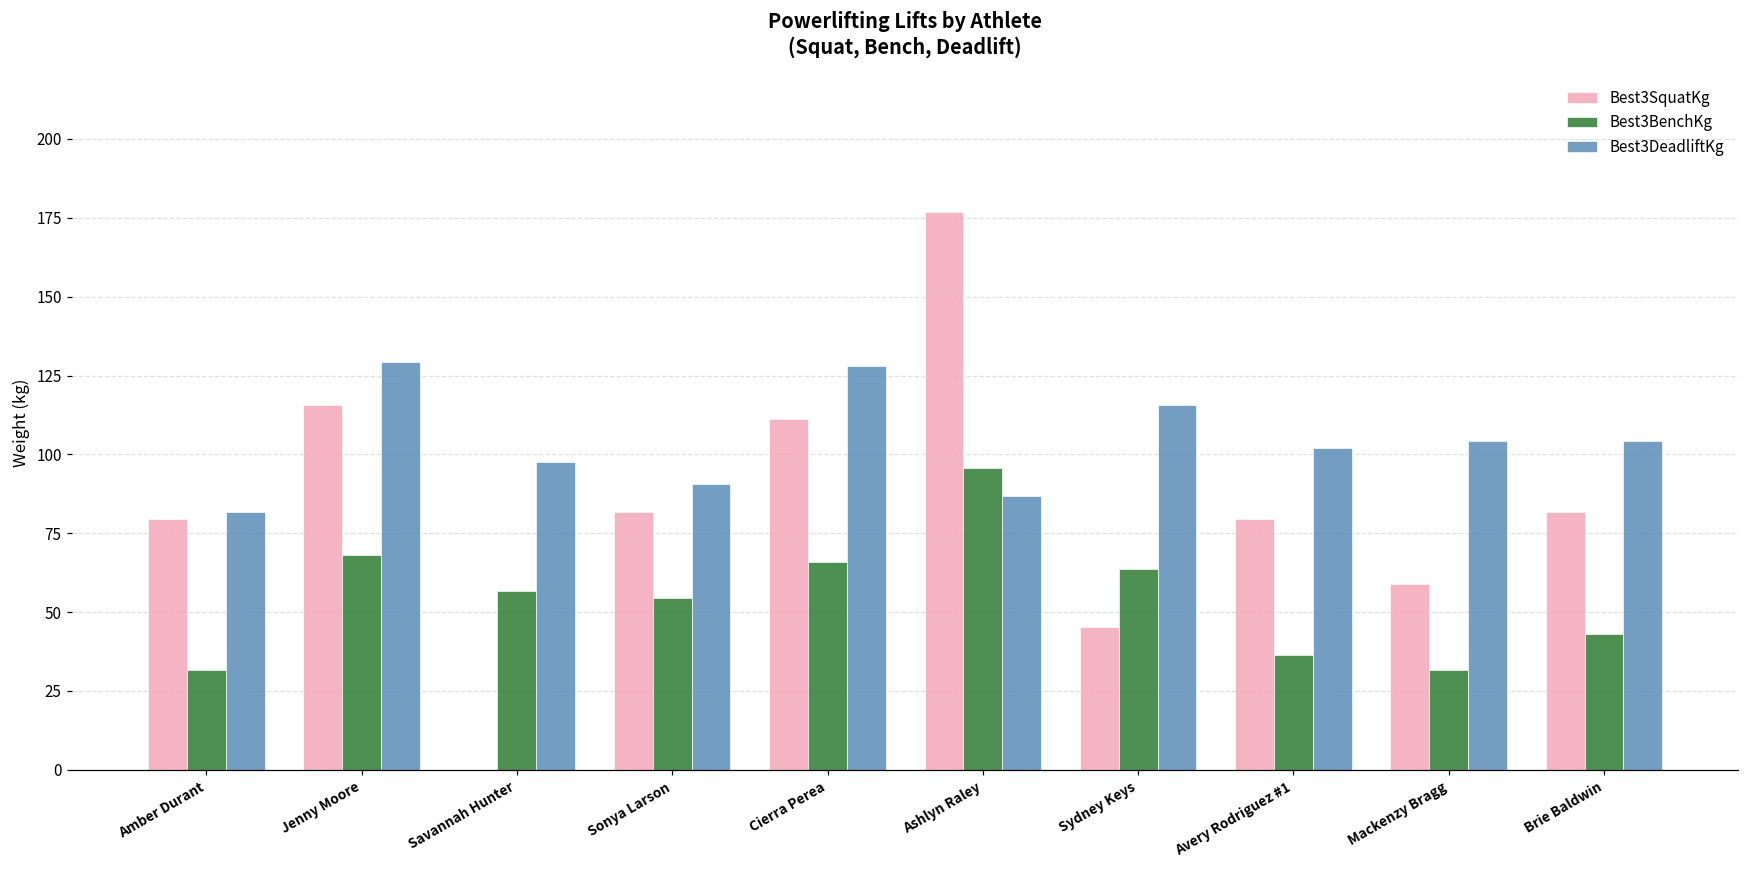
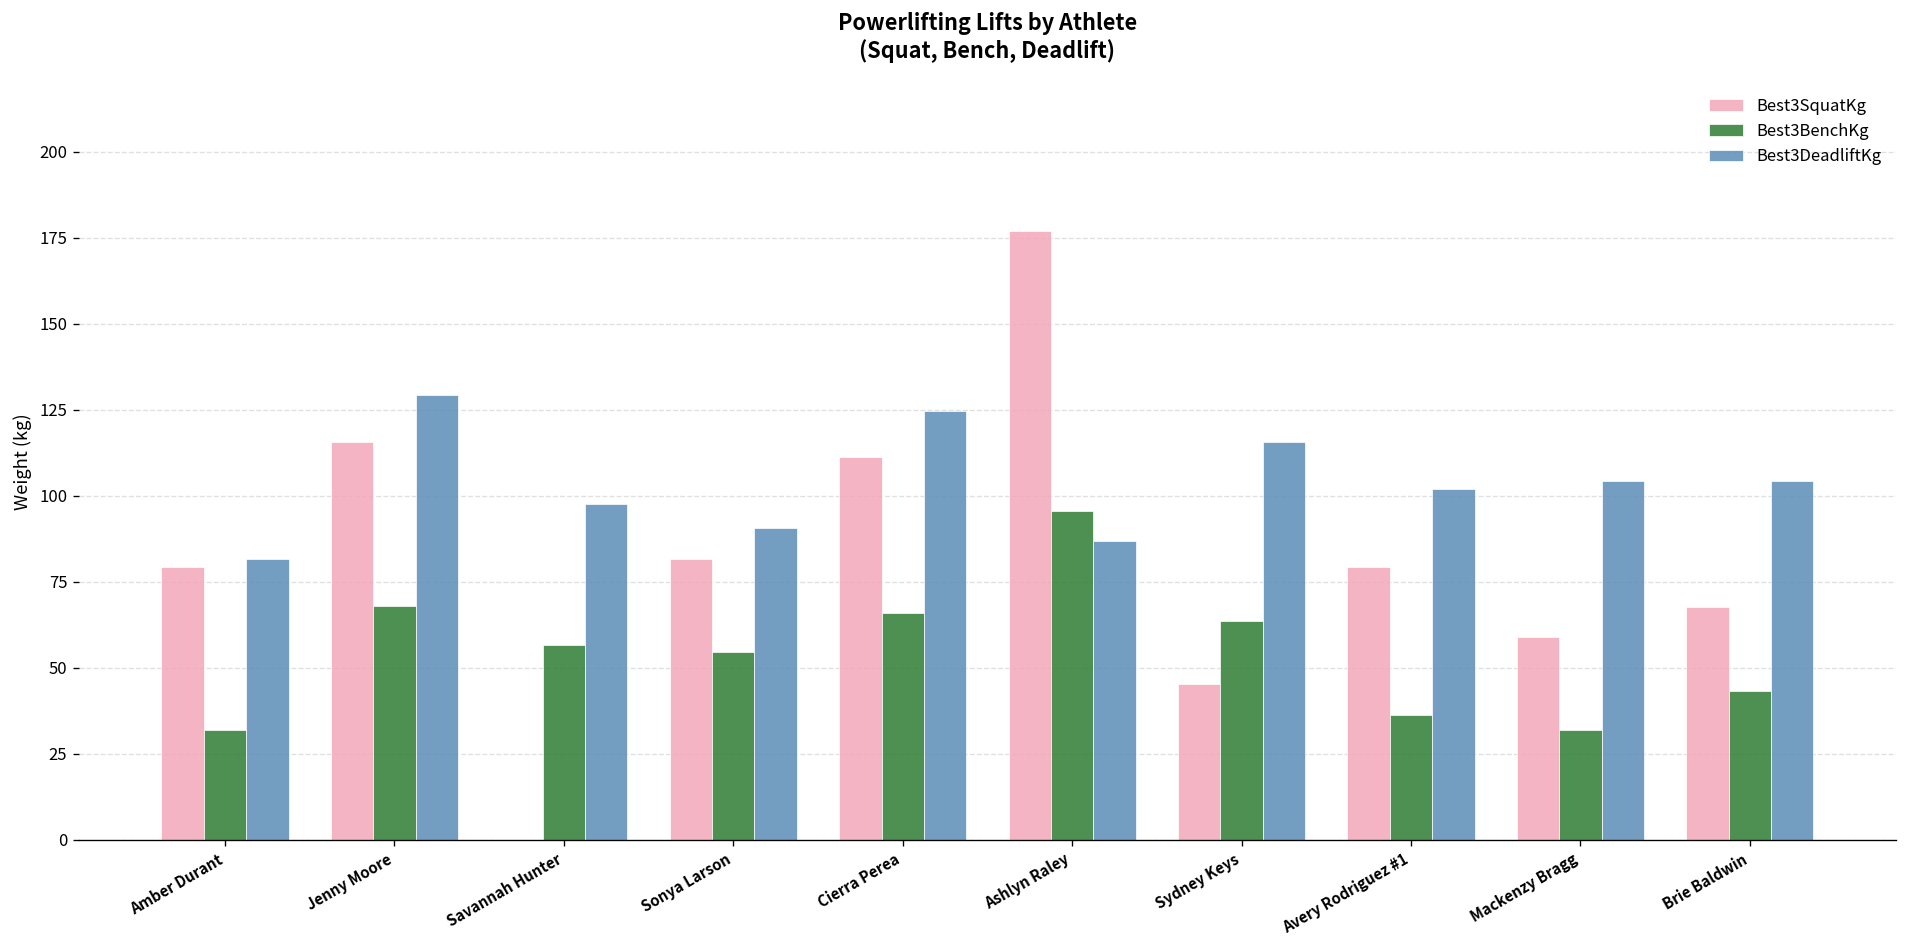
  {
    "Best3SquatKg": {
      "Amber Durant": 79,
      "Jenny Moore": 116,
      "Savannah Hunter": 0,
      "Sonya Larson": 82,
      "Cierra Perea": 111,
      "Ashlyn Raley": 177,
      "Sydney Keys": 45,
      "Avery Rodriguez #1": 79,
      "Mackenzy Bragg": 59,
-     "Brie Baldwin": 82
+     "Brie Baldwin": 68
    },
    "Best3BenchKg": {
      "Amber Durant": 32,
      "Jenny Moore": 68,
      "Savannah Hunter": 57,
      "Sonya Larson": 54,
      "Cierra Perea": 66,
      "Ashlyn Raley": 96,
      "Sydney Keys": 64,
      "Avery Rodriguez #1": 36,
      "Mackenzy Bragg": 32,
      "Brie Baldwin": 43
    },
    "Best3DeadliftKg": {
      "Amber Durant": 82,
      "Jenny Moore": 129,
      "Savannah Hunter": 98,
      "Sonya Larson": 91,
-     "Cierra Perea": 128,
+     "Cierra Perea": 125,
      "Ashlyn Raley": 87,
      "Sydney Keys": 116,
      "Avery Rodriguez #1": 102,
      "Mackenzy Bragg": 104,
      "Brie Baldwin": 104
    }
  }
